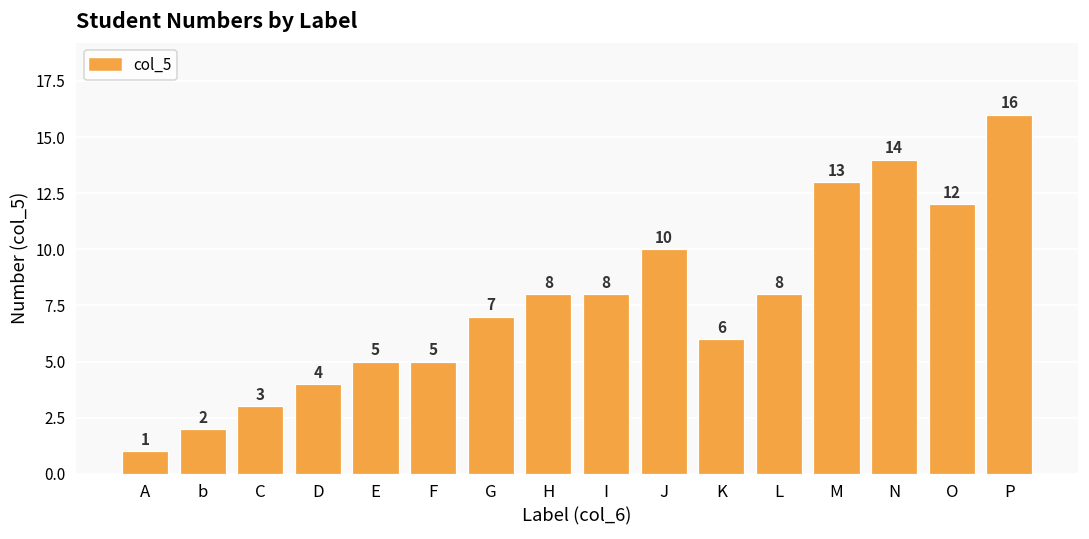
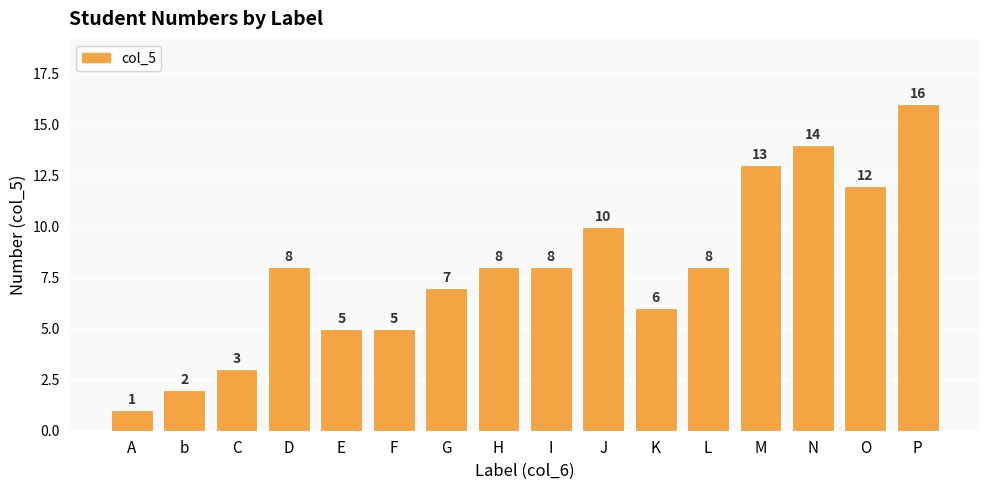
  {
    "A": 1,
    "b": 2,
    "C": 3,
-   "D": 4,
+   "D": 8,
    "E": 5,
    "F": 5,
    "G": 7,
    "H": 8,
    "I": 8,
    "J": 10,
    "K": 6,
    "L": 8,
    "M": 13,
    "N": 14,
    "O": 12,
    "P": 16
  }
